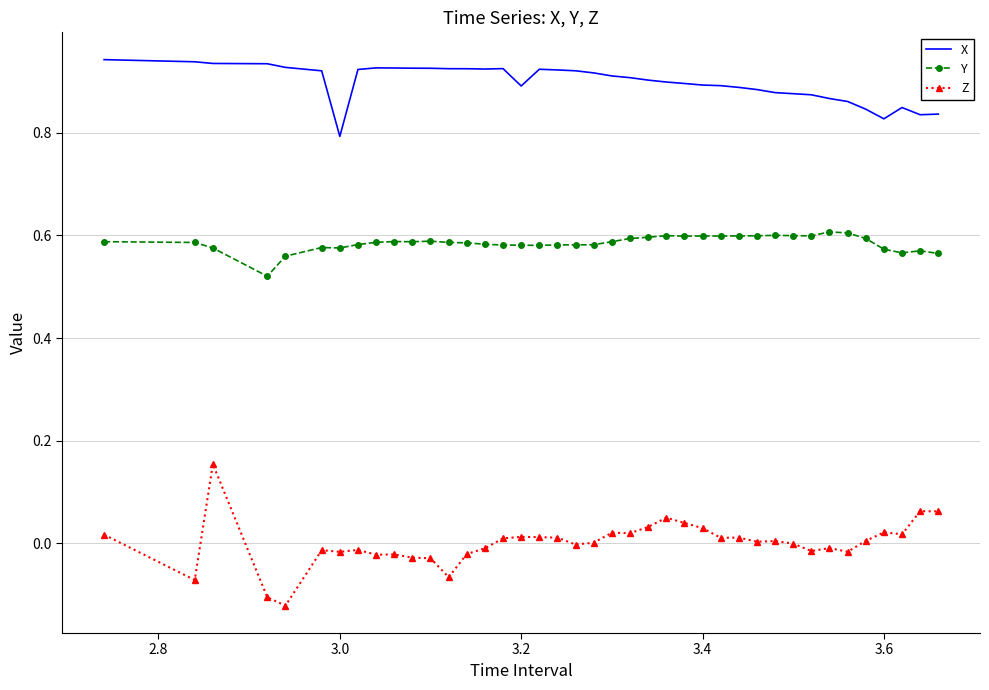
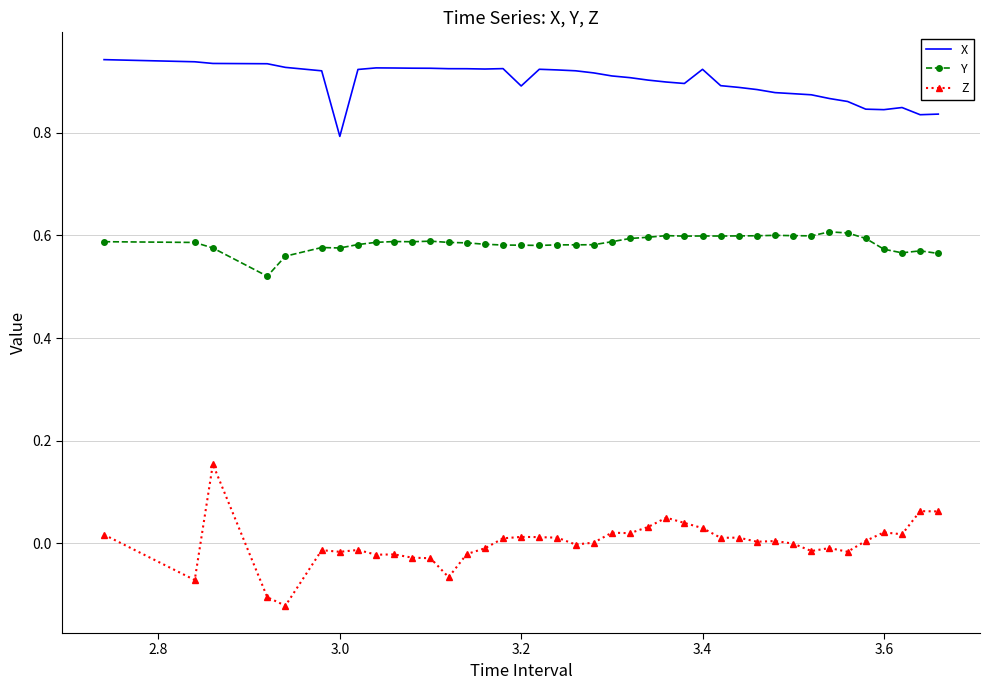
  {
    "X": {
      "3.0": 0.79,
      "3.2": 0.89,
-     "3.4": 0.89,
-     "3.6": 0.83
+     "3.4": 0.92,
+     "3.6": 0.84
    },
    "Y": {
      "3.0": 0.58,
      "3.2": 0.58,
      "3.4": 0.60,
      "3.6": 0.57
    },
    "Z": {
      "3.0": -0.02,
      "3.2": 0.01,
      "3.4": 0.03,
      "3.6": 0.02
    }
  }
